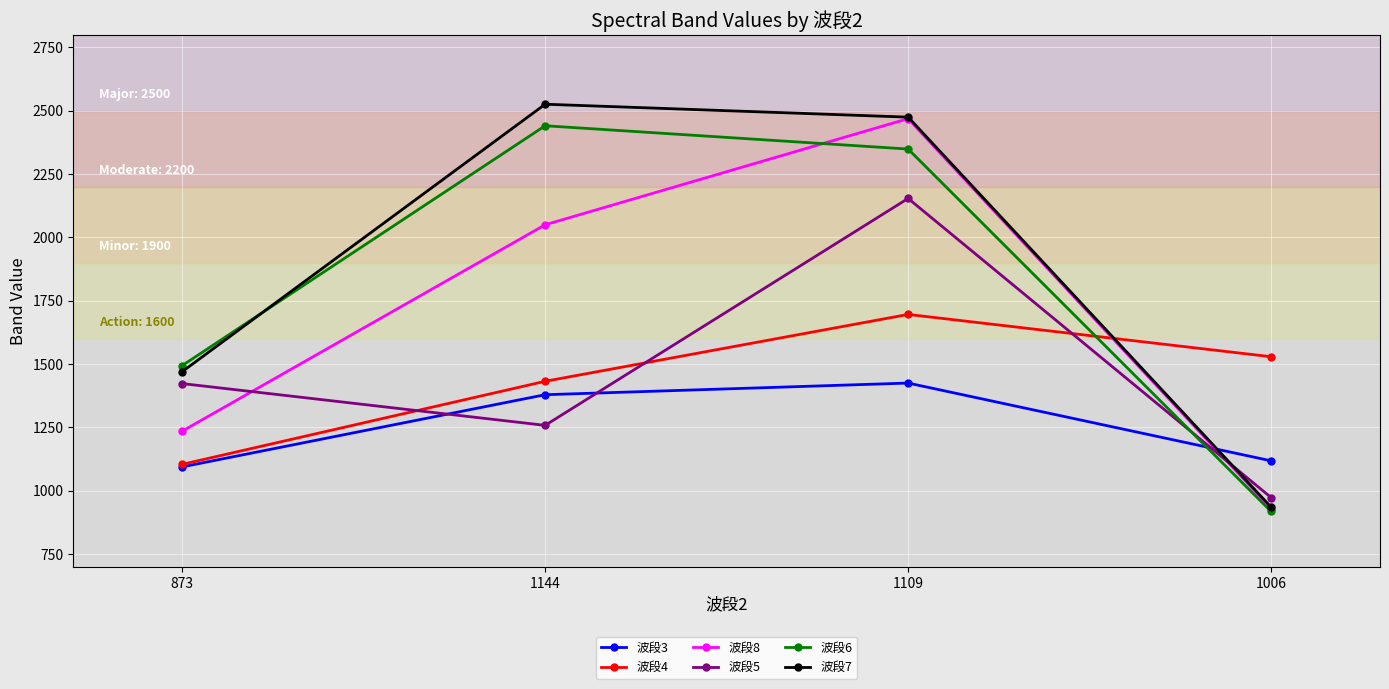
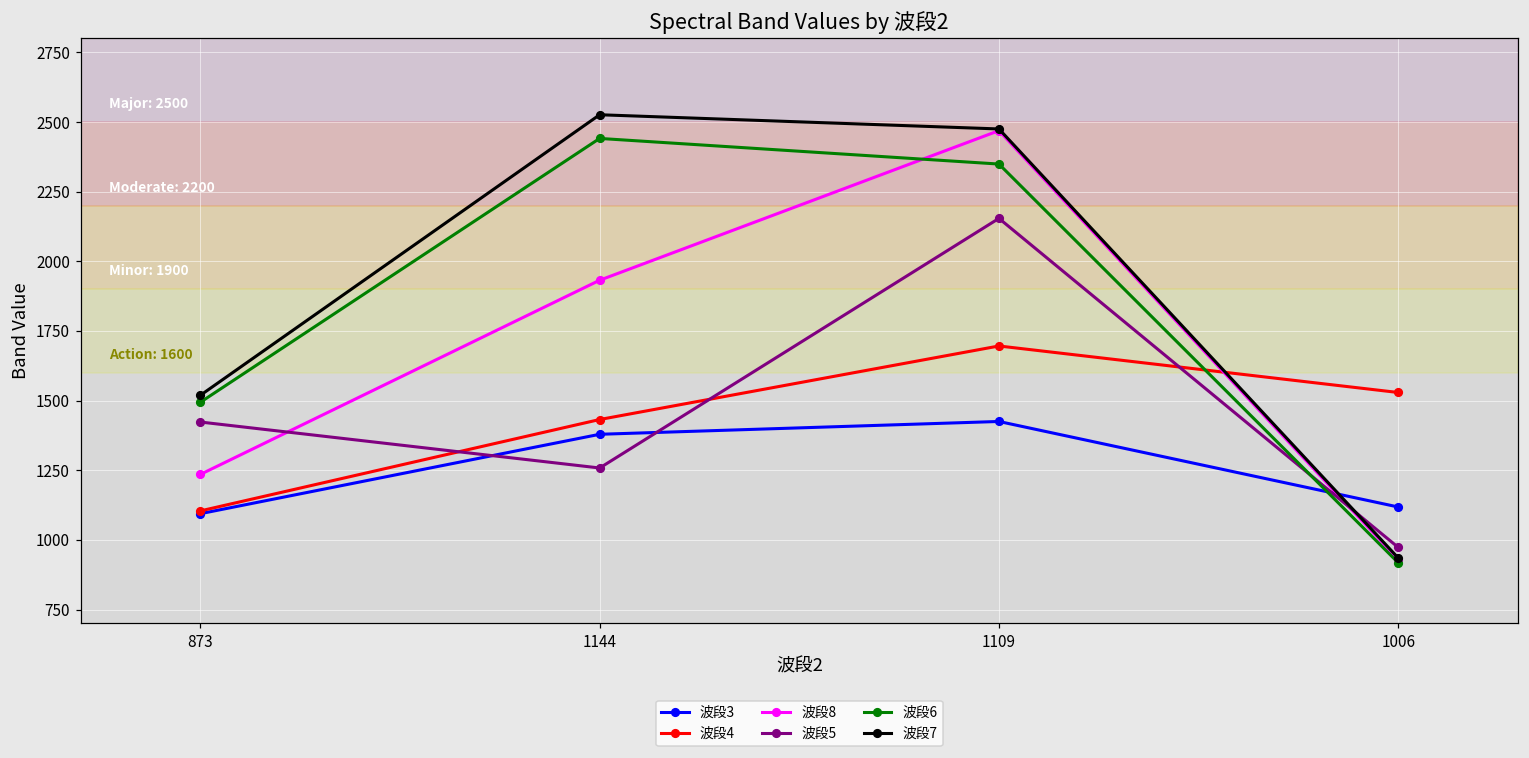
  {
    "波段3": {
      "1144": 1380,
      "1109": 1430,
      "1006": 1120
    },
    "波段4": {
      "1144": 1430,
      "1109": 1700,
      "1006": 1530
    },
    "波段8": {
      "873": 1240,
-     "1144": 2050
+     "1144": 1930
    },
    "波段5": {
      "873": 1420,
      "1144": 1260,
      "1109": 2150,
      "1006": 970
    },
    "波段6": {
      "873": 1490,
      "1144": 2440,
      "1109": 2350,
      "1006": 920
    },
    "波段7": {
-     "873": 1470,
+     "873": 1520,
      "1144": 2530
    }
  }
